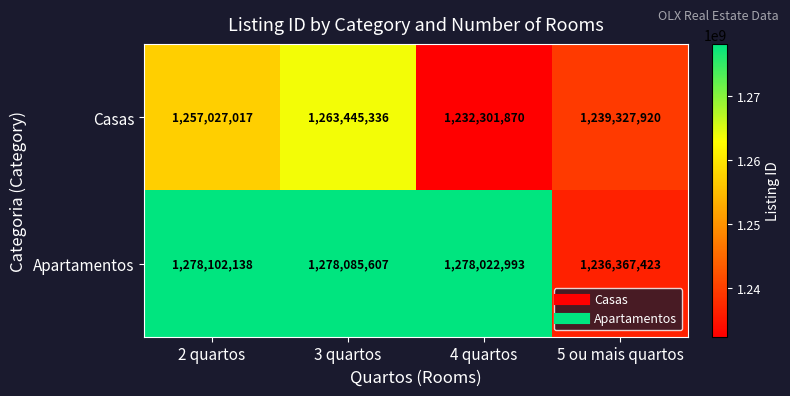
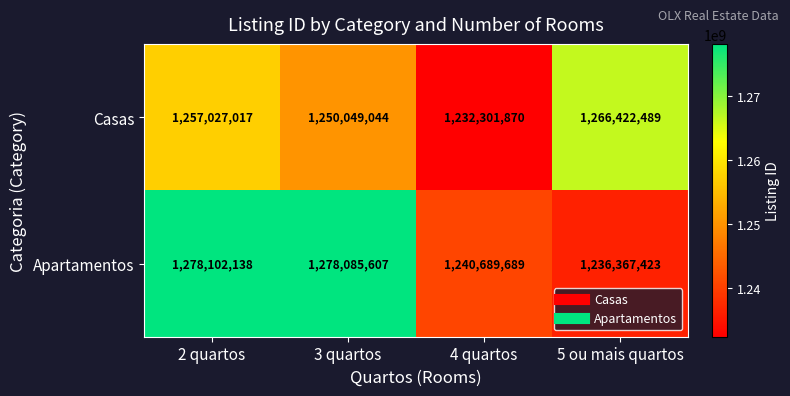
  {
    "Casas": {
      "2 quartos": "1,257,027,017",
-     "3 quartos": "1,263,445,336",
+     "3 quartos": "1,250,049,044",
      "4 quartos": "1,232,301,870",
-     "5 ou mais quartos": "1,239,327,920"
+     "5 ou mais quartos": "1,266,422,489"
    },
    "Apartamentos": {
      "2 quartos": "1,278,102,138",
      "3 quartos": "1,278,085,607",
-     "4 quartos": "1,278,022,993",
+     "4 quartos": "1,240,689,689",
      "5 ou mais quartos": "1,236,367,423"
    }
  }
